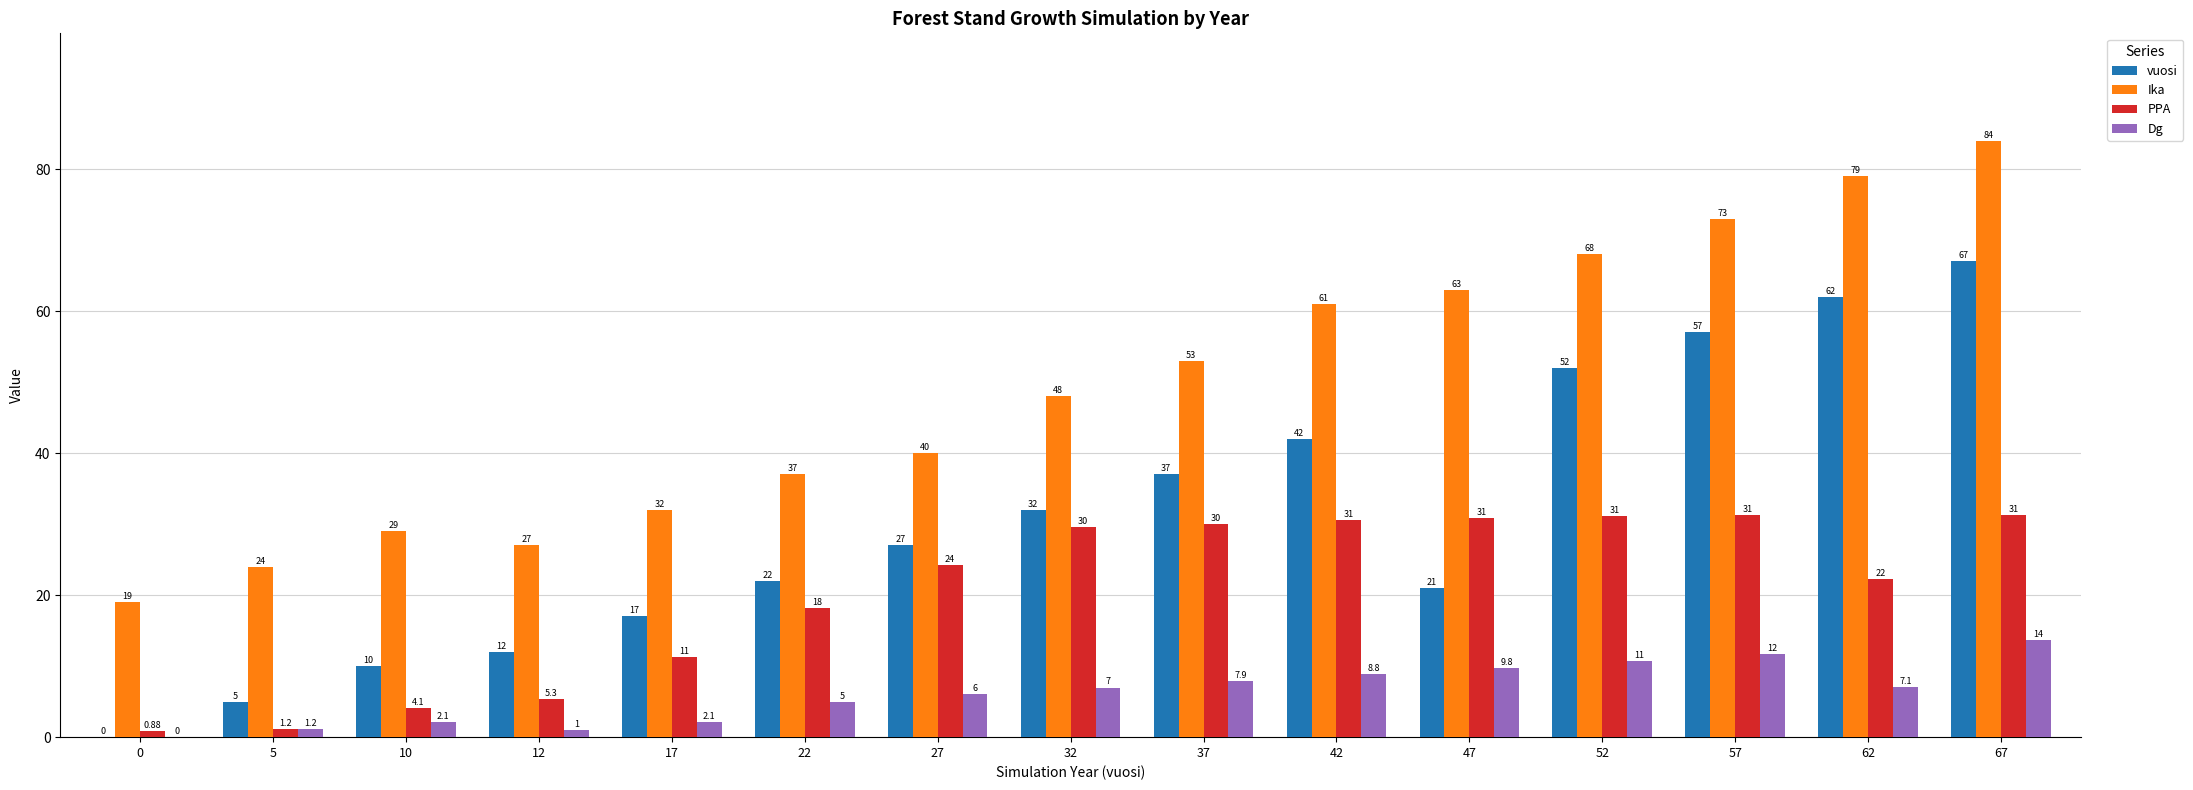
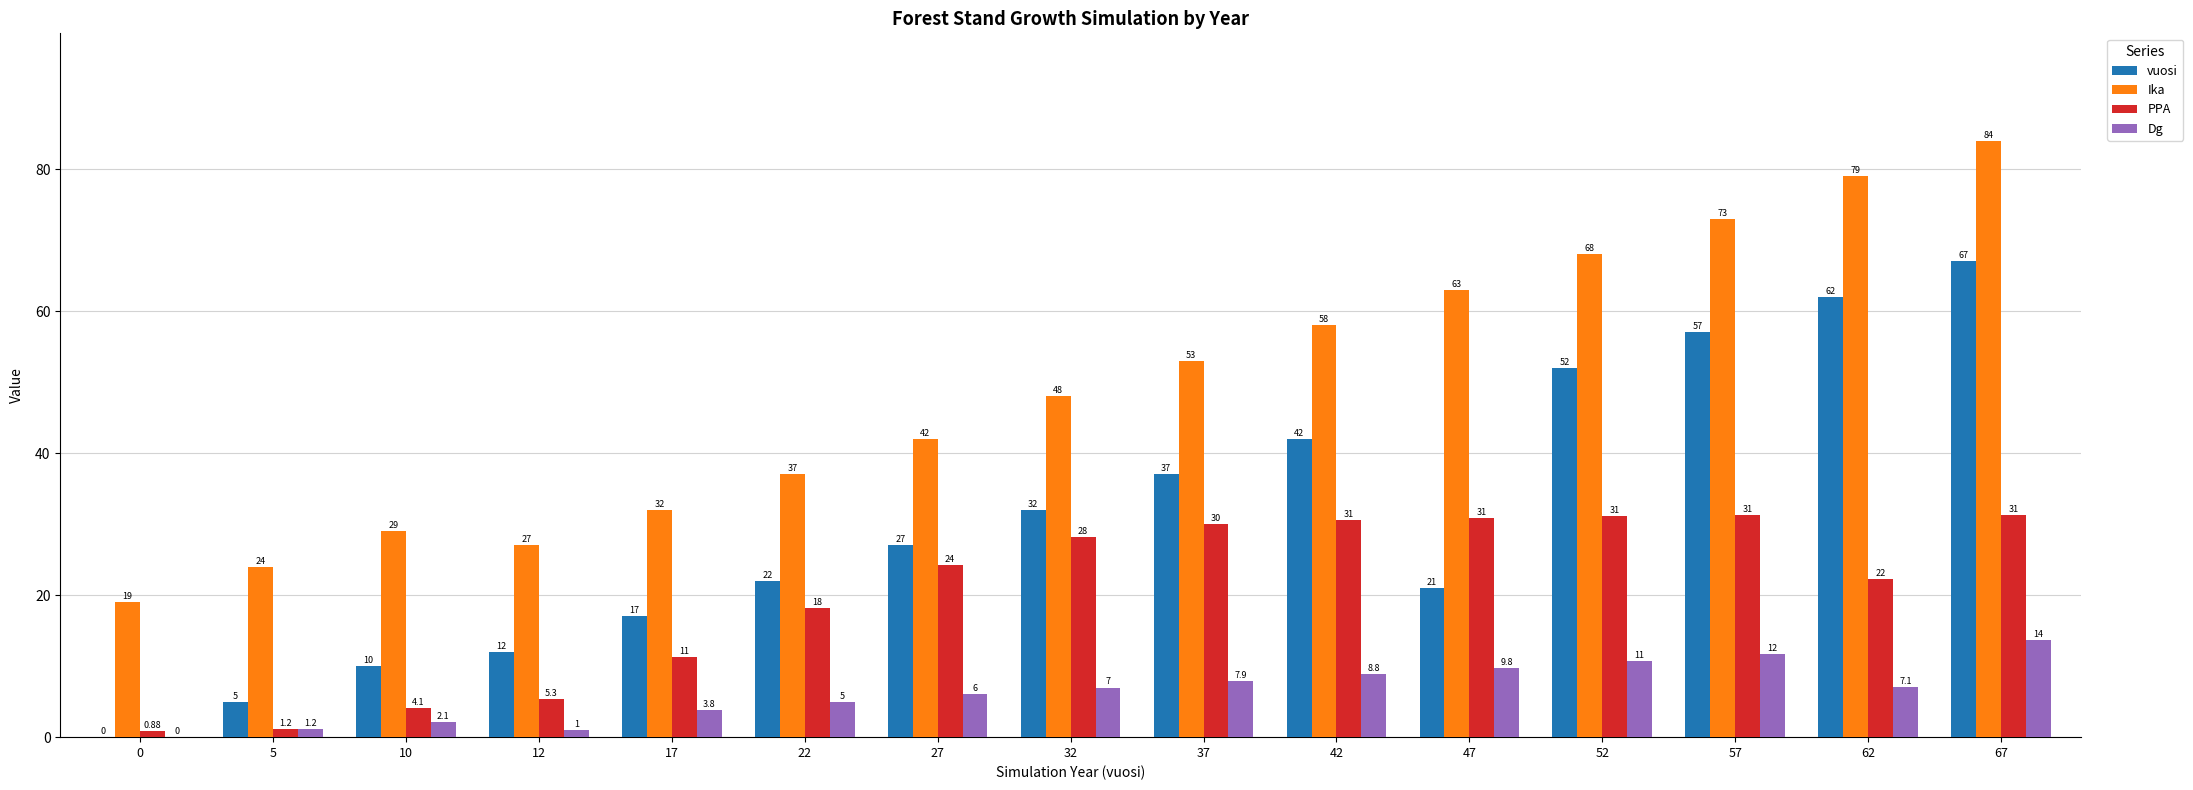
  {
    "vuosi": {
      "0": 0,
      "5": 5,
      "10": 10,
      "12": 12,
      "17": 17,
      "22": 22,
      "27": 27,
      "32": 32,
      "37": 37,
      "42": 42,
      "47": 21,
      "52": 52,
      "57": 57,
      "62": 62,
      "67": 67
    },
    "Ika": {
      "0": 19,
      "5": 24,
      "10": 29,
      "12": 27,
      "17": 32,
      "22": 37,
-     "27": 40,
+     "27": 42,
      "32": 48,
      "37": 53,
-     "42": 61,
+     "42": 58,
      "47": 63,
      "52": 68,
      "57": 73,
      "62": 79,
      "67": 84
    },
    "PPA": {
      "0": 0.88,
      "5": 1.2,
      "10": 4.1,
      "12": 5.3,
      "17": 11,
      "22": 18,
      "27": 24,
-     "32": 30,
+     "32": 28,
      "37": 30,
      "42": 31,
      "47": 31,
      "52": 31,
      "57": 31,
      "62": 22,
      "67": 31
    },
    "Dg": {
      "0": 0,
      "5": 1.2,
      "10": 2.1,
      "12": 1,
-     "17": 2.1,
+     "17": 3.8,
      "22": 5,
      "27": 6,
      "32": 7,
      "37": 7.9,
      "42": 8.8,
      "47": 9.8,
      "52": 11,
      "57": 12,
      "62": 7.1,
      "67": 14
    }
  }
